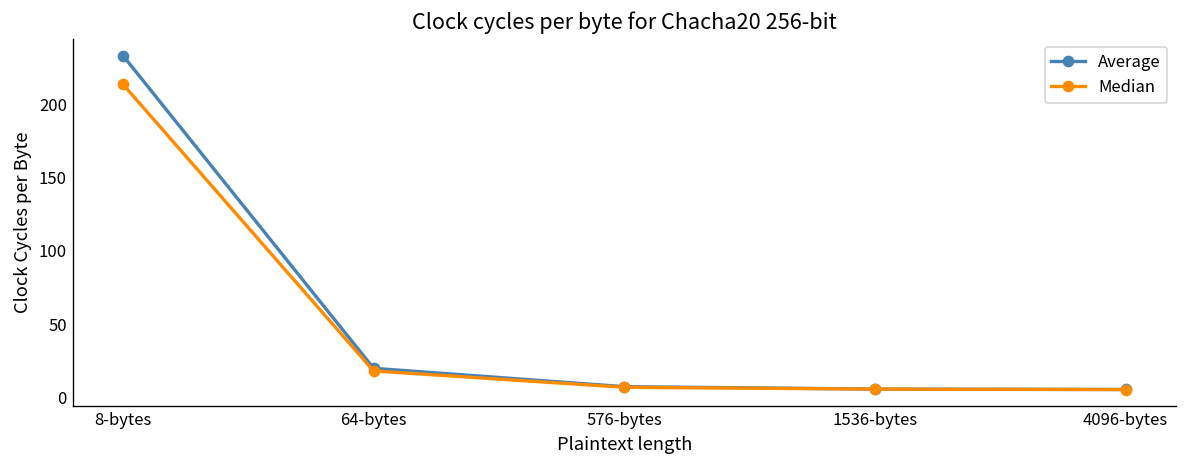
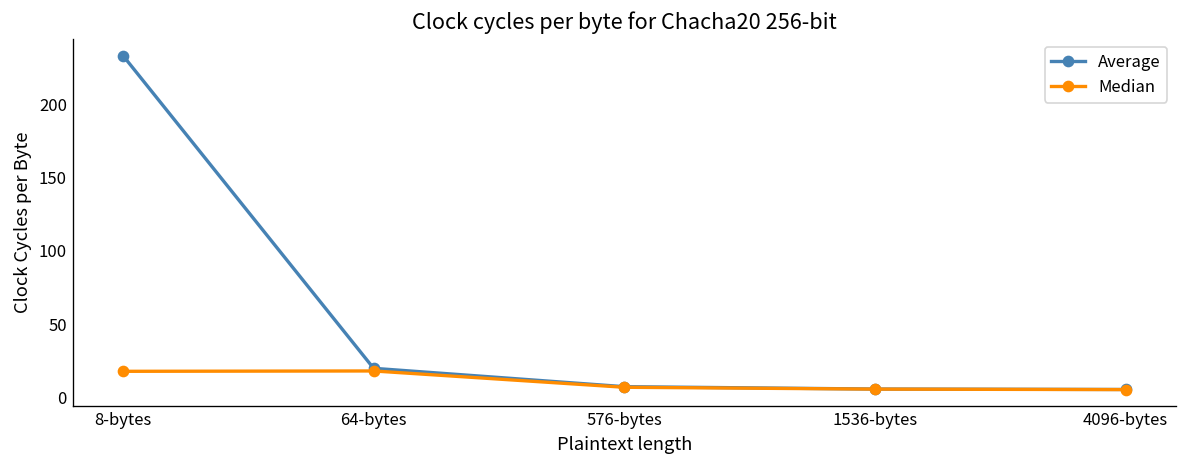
  {
    "Average": {
      "8-bytes": 233
    },
    "Median": {
-     "8-bytes": 214
+     "8-bytes": 18
    }
  }
